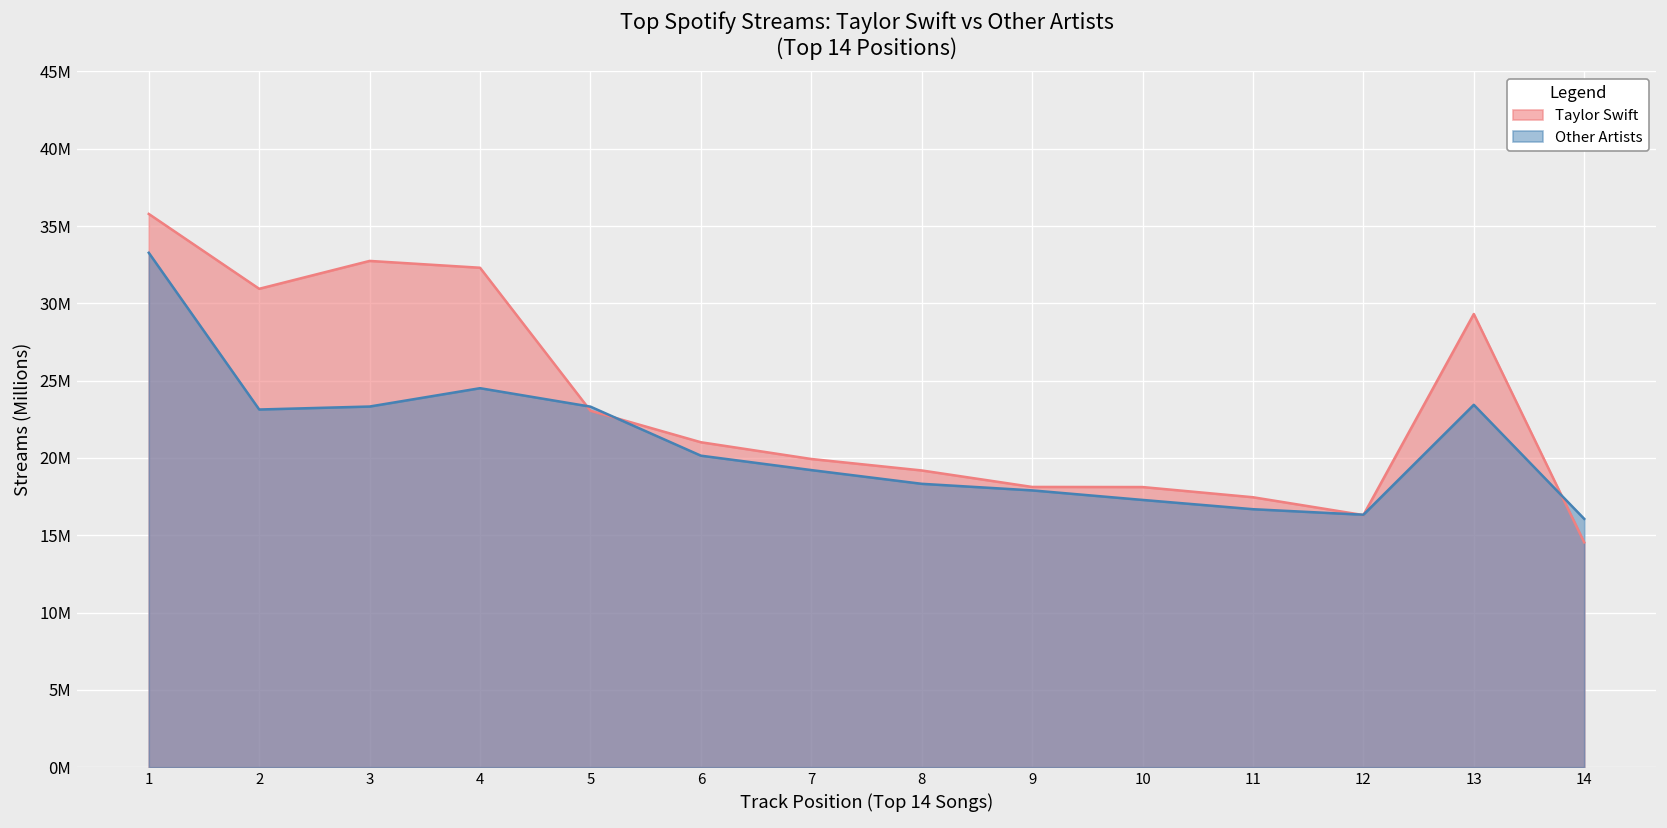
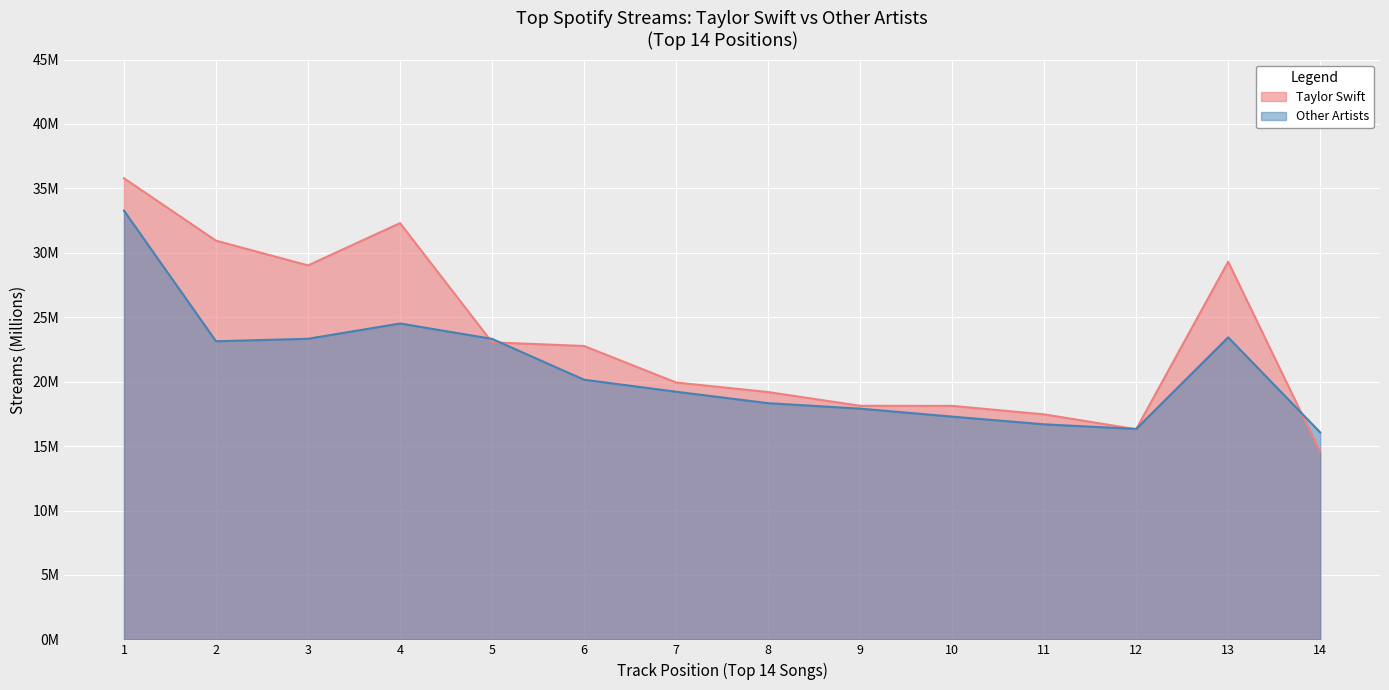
  {
    "Taylor Swift": {
      "1": 35800000,
      "2": 30900000,
-     "3": 32700000,
+     "3": 29000000,
      "4": 32300000,
      "5": 23100000,
-     "6": 21000000,
+     "6": 22800000,
      "7": 19900000,
      "8": 19200000,
      "9": 18100000,
      "10": 18100000,
      "11": 17500000,
      "13": 29300000,
      "14": 14500000
    },
    "Other Artists": {
      "1": 33300000,
      "2": 23100000,
      "3": 23300000,
      "4": 24500000,
      "5": 23300000,
      "6": 20100000,
      "7": 19200000,
      "8": 18300000,
      "9": 17900000,
      "10": 17300000,
      "11": 16700000,
      "13": 23400000,
      "14": 16100000
    }
  }
